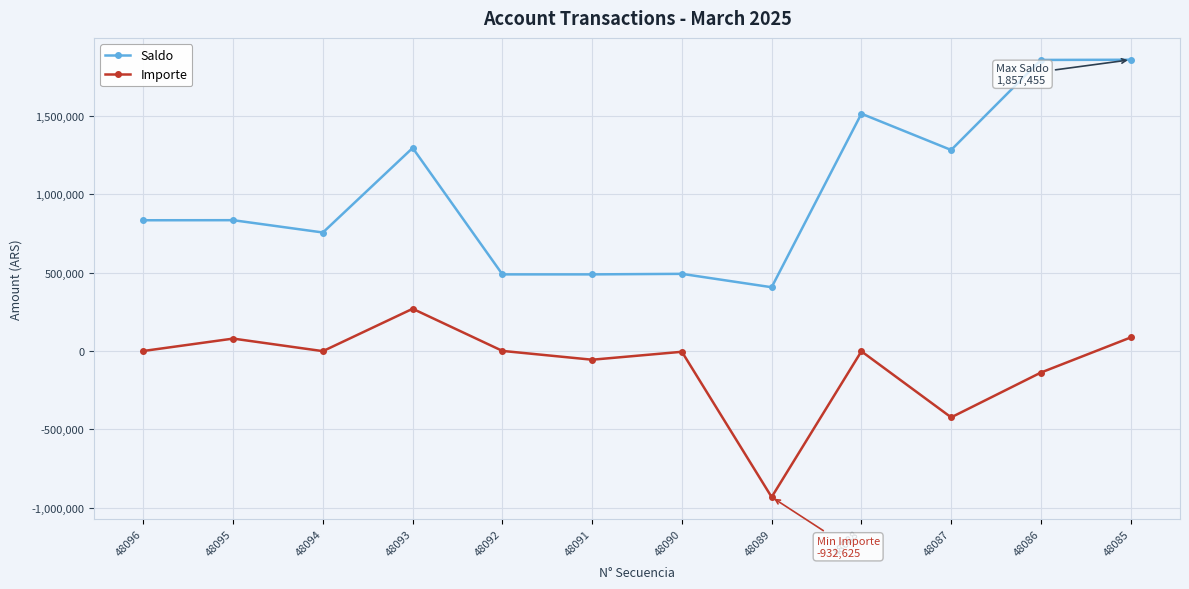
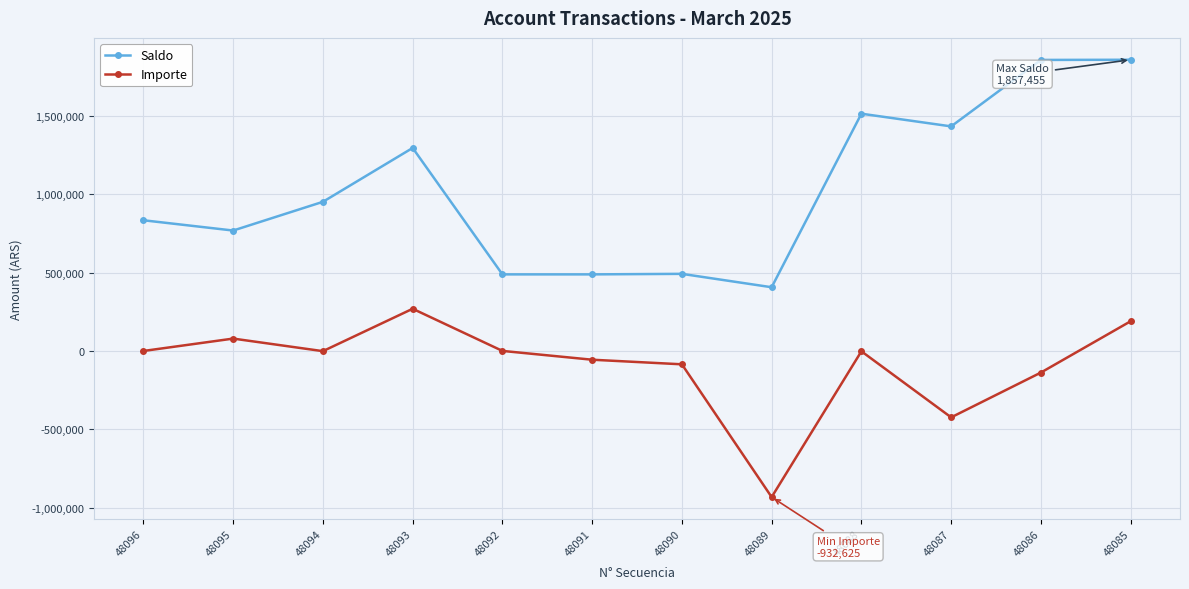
  {
    "Saldo": {
      "48096": "830,000",
-     "48095": "830,000",
-     "48094": "760,000",
+     "48095": "770,000",
+     "48094": "950,000",
      "48093": "1,290,000",
      "48092": "490,000",
      "48091": "490,000",
      "48090": "490,000",
      "48089": "410,000",
      "48088": "1,510,000",
-     "48087": "1,280,000",
+     "48087": "1,430,000",
      "48085": "1,860,000"
    },
    "Importe": {
      "48096": "0",
      "48095": "80,000",
      "48094": "0",
      "48093": "270,000",
      "48092": "0",
      "48091": "-60,000",
-     "48090": "-10,000",
+     "48090": "-90,000",
      "48088": "0",
      "48087": "-420,000",
      "48086": "-140,000",
-     "48085": "90,000"
+     "48085": "190,000"
    }
  }
